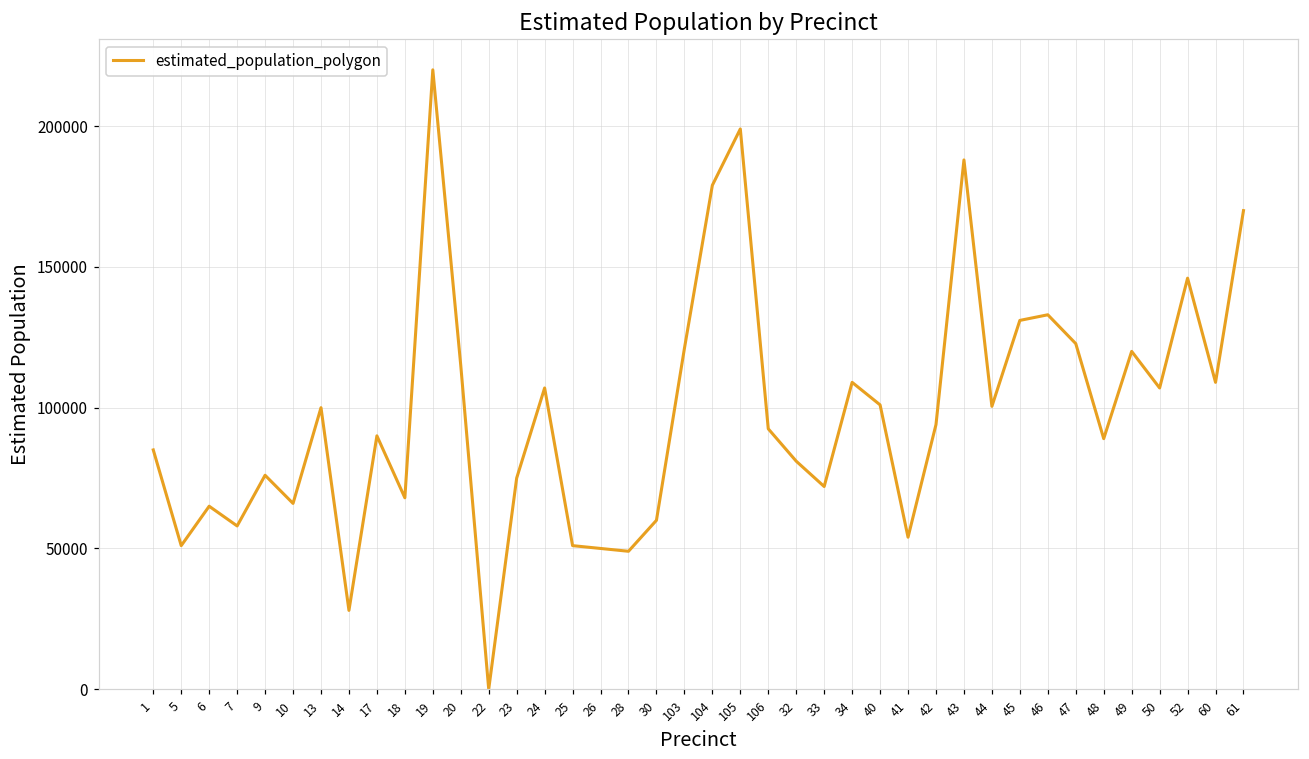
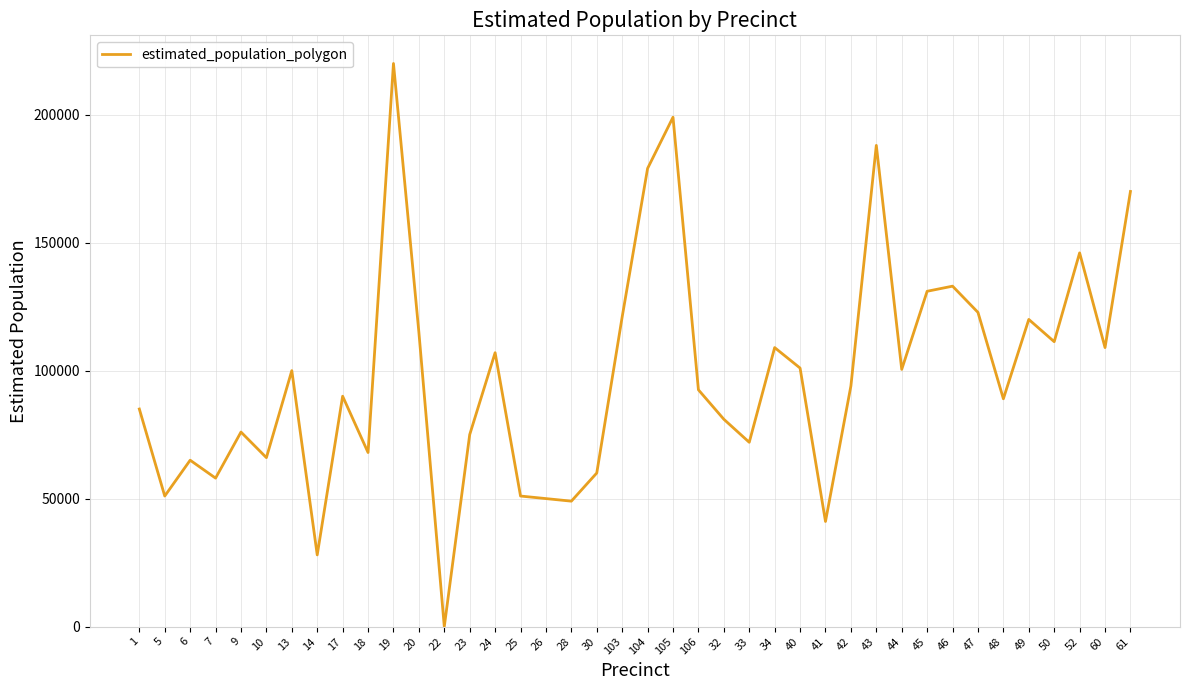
  {
    "1": 85000,
    "5": 51000,
    "6": 65000,
    "7": 58000,
    "9": 76000,
    "10": 66000,
    "13": 100000,
    "14": 28000,
    "17": 90000,
    "18": 68000,
    "19": 220000,
    "20": 115000,
    "22": 0,
    "23": 75000,
    "24": 107000,
    "25": 51000,
    "26": 50000,
    "28": 49000,
    "30": 60000,
    "103": 121000,
    "104": 179000,
    "105": 199000,
    "106": 92000,
    "32": 81000,
    "33": 72000,
    "34": 109000,
    "40": 101000,
-   "41": 54000,
+   "41": 41000,
    "42": 94000,
    "43": 188000,
    "44": 100000,
    "45": 131000,
    "46": 133000,
    "47": 123000,
    "48": 89000,
    "49": 120000,
-   "50": 107000,
+   "50": 111000,
    "52": 146000,
    "60": 109000,
    "61": 170000
  }
